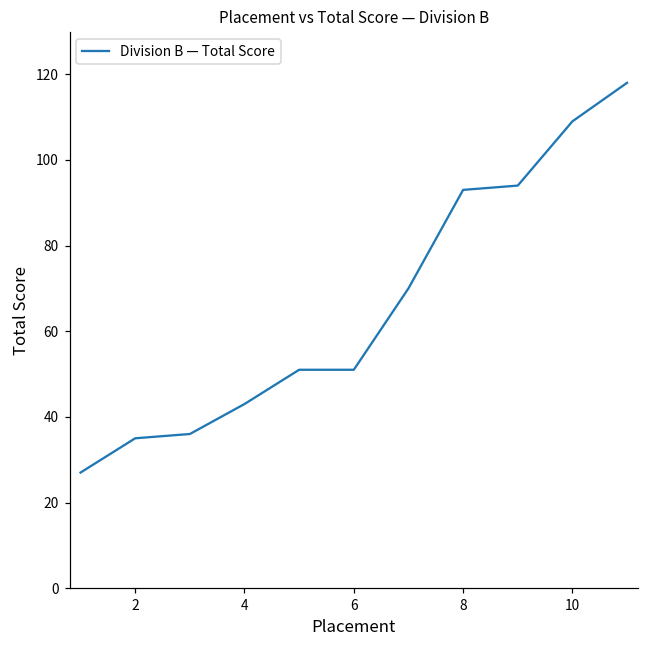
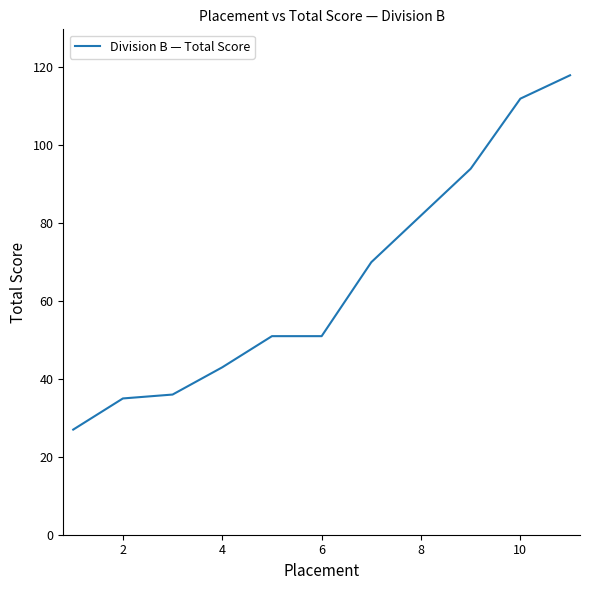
  {
    "2": 35,
    "4": 43,
    "6": 51,
-   "8": 93,
-   "10": 109
+   "8": 82,
+   "10": 112
  }
